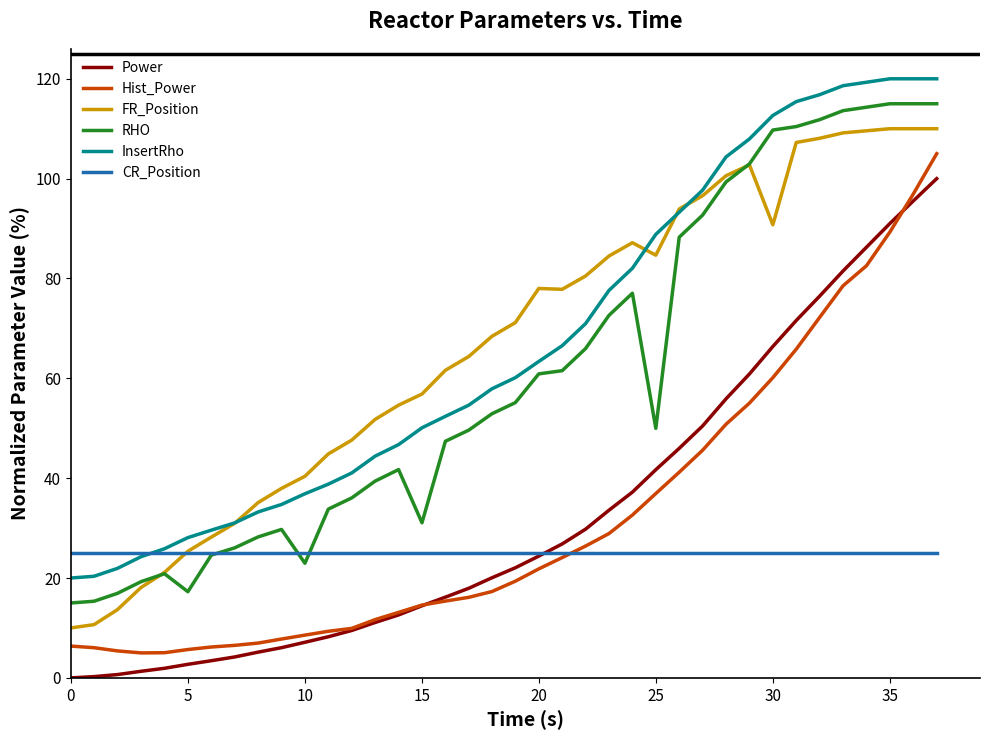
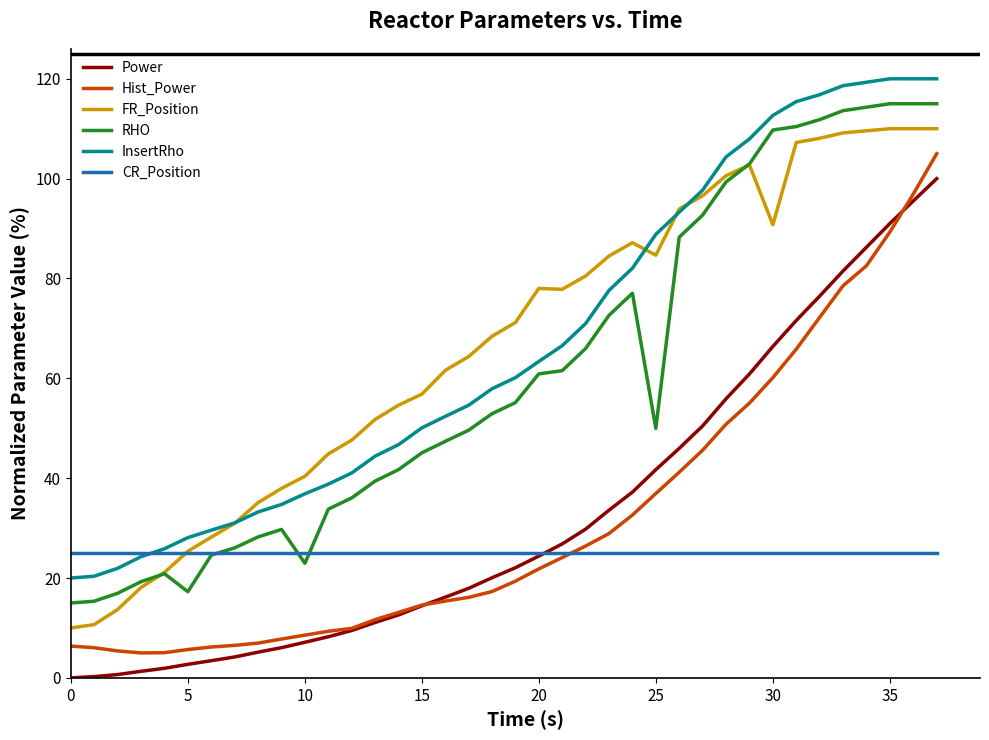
  {
    "Power": {
      "0": 0,
      "5": 3,
      "10": 7,
      "20": 24,
      "25": 42,
      "30": 66,
      "35": 91
    },
    "Hist_Power": {
      "0": 6,
      "5": 6,
      "10": 9,
      "20": 22,
      "25": 37,
      "30": 60,
      "35": 89
    },
    "FR_Position": {
      "0": 10,
      "10": 40,
      "15": 57,
      "20": 78,
      "25": 85,
      "30": 91,
      "35": 110
    },
    "RHO": {
      "0": 15,
      "5": 17,
      "10": 23,
-     "15": 31,
+     "15": 45,
      "20": 61,
      "25": 50,
      "30": 110,
      "35": 115
    }
  }
